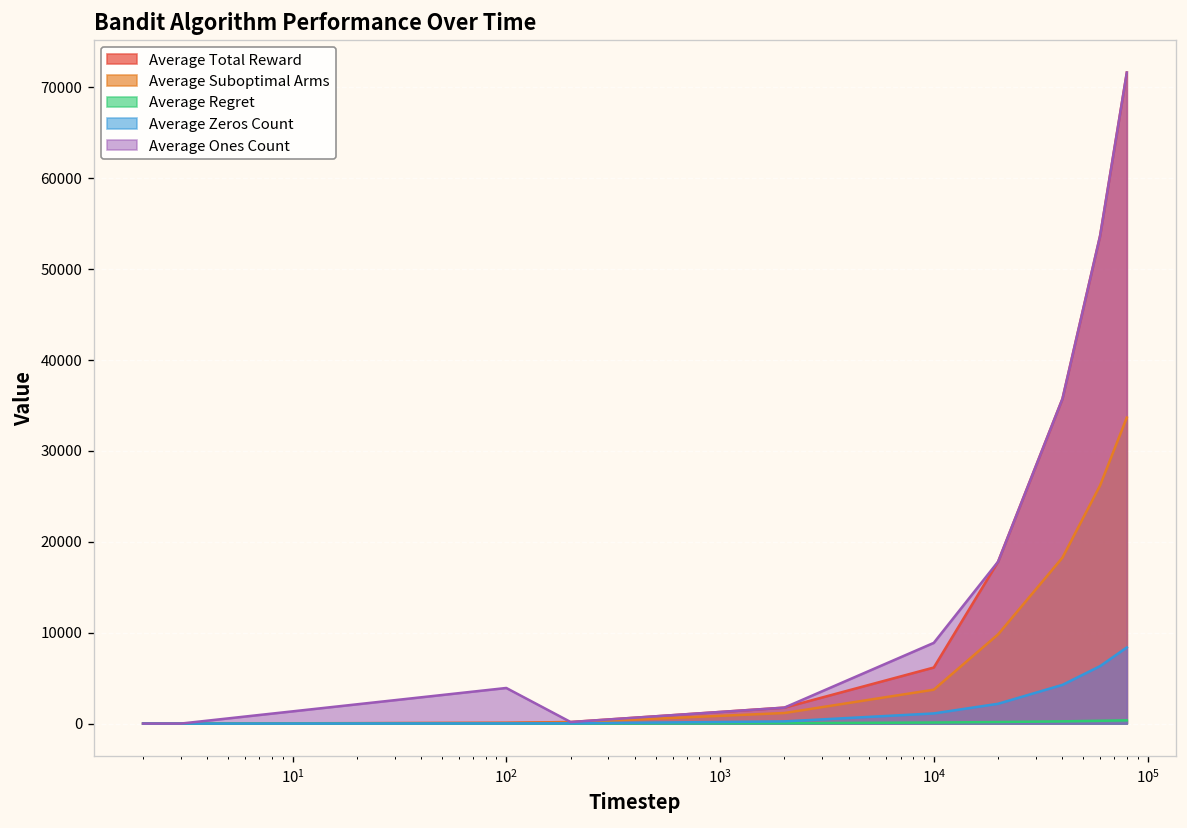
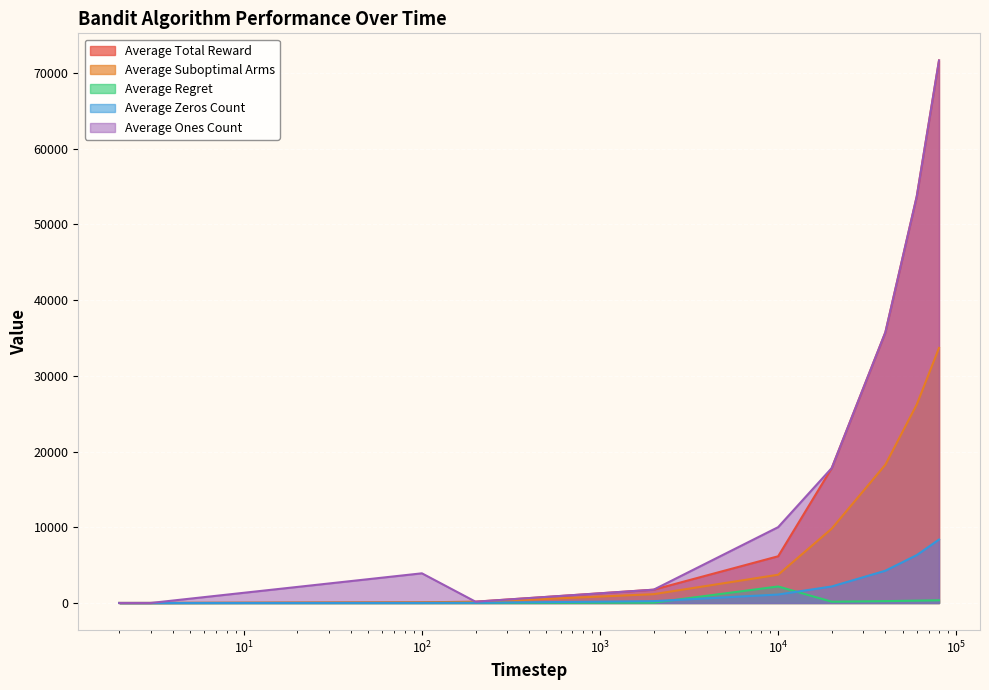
  {
    "Average Regret": {
-     "10^4": 0
+     "10^4": 2000
    },
    "Average Zeros Count": {
      "10^4": 1000
    },
    "Average Ones Count": {
      "10^2": 4000,
-     "10^4": 9000
+     "10^4": 10000
    }
  }
